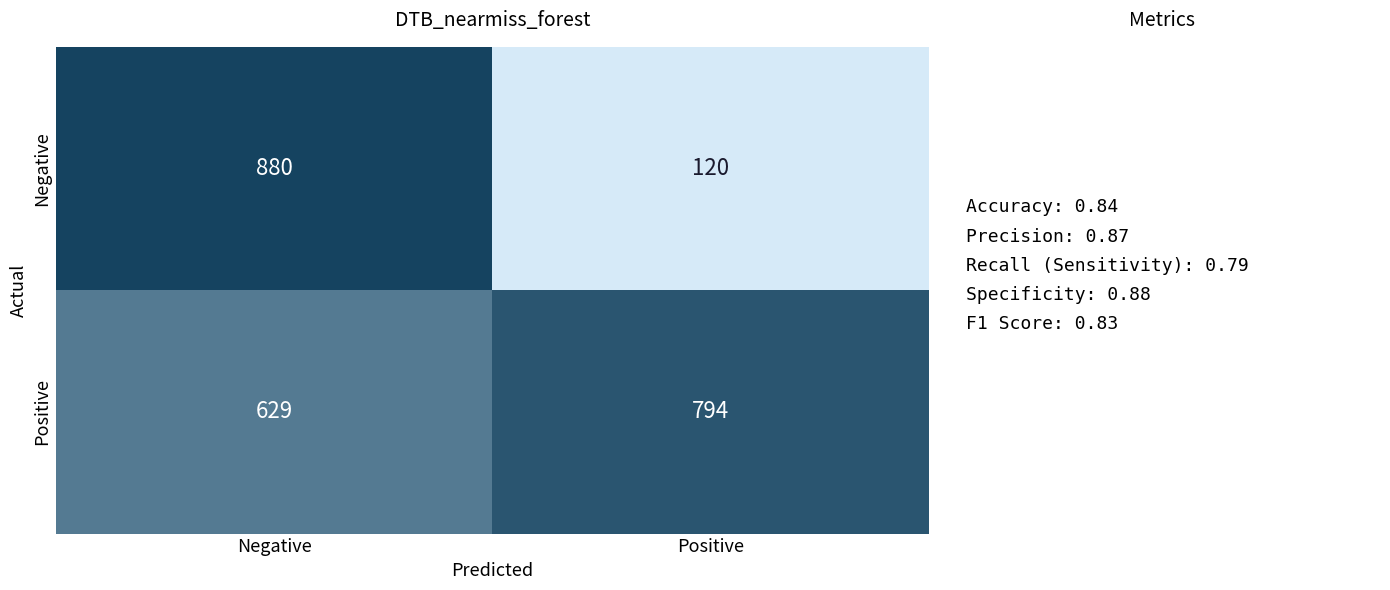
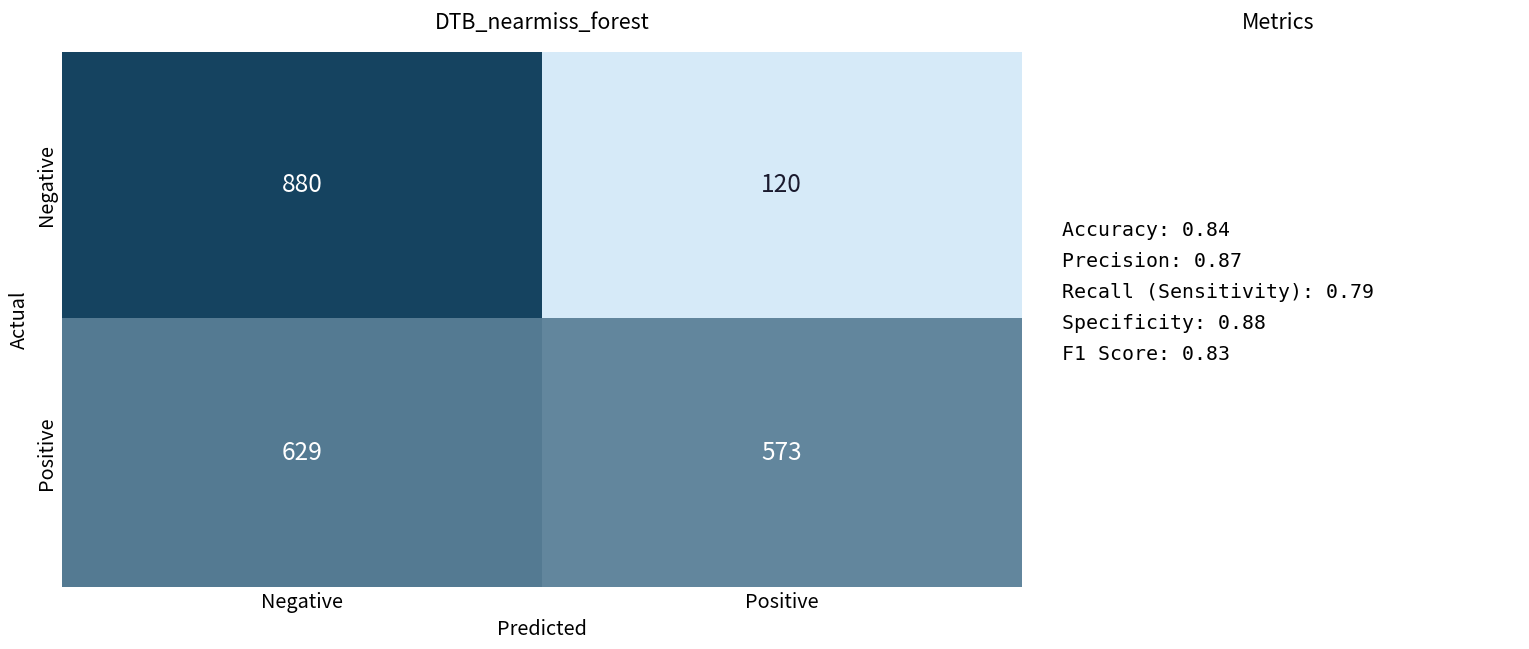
  {
    "Negative": {
      "Negative": 880,
      "Positive": 120
    },
    "Positive": {
      "Negative": 629,
-     "Positive": 794
+     "Positive": 573
    }
  }
